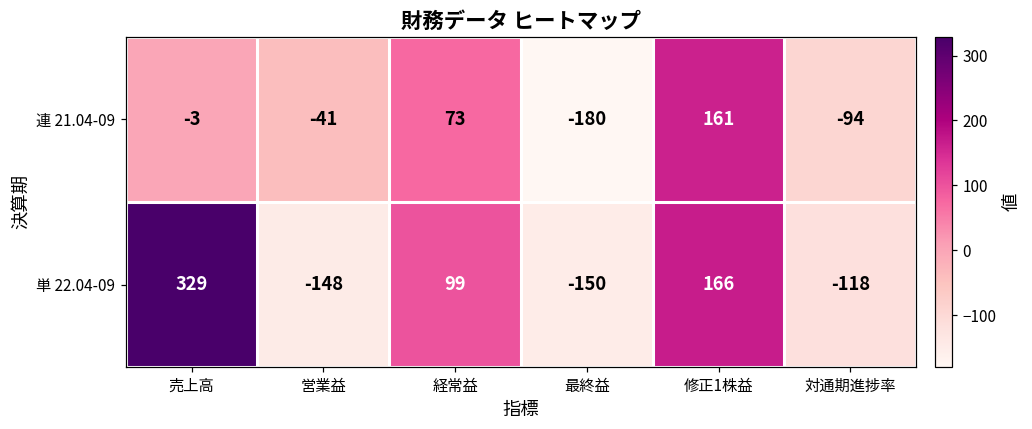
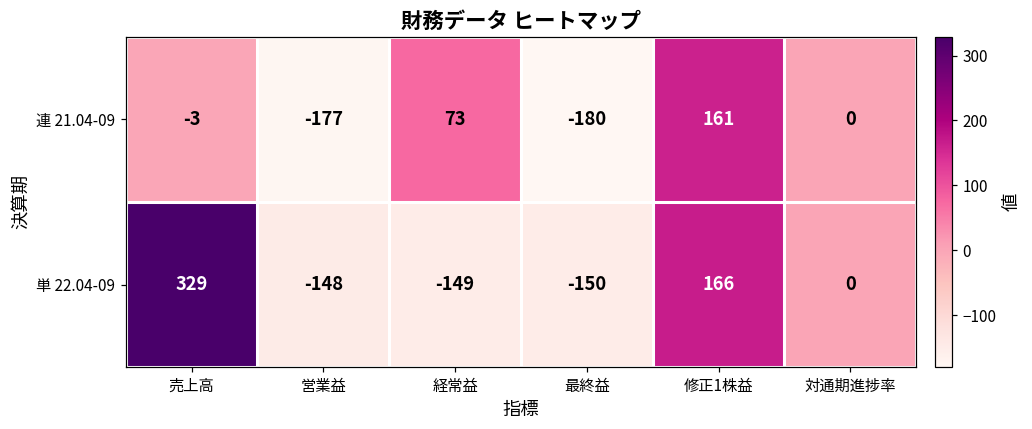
  {
    "連 21.04-09": {
      "売上高": -3,
-     "営業益": -41,
+     "営業益": -177,
      "経常益": 73,
      "最終益": -180,
      "修正1株益": 161,
-     "対通期進捗率": -94
+     "対通期進捗率": 0
    },
    "単 22.04-09": {
      "売上高": 329,
      "営業益": -148,
-     "経常益": 99,
+     "経常益": -149,
      "最終益": -150,
      "修正1株益": 166,
-     "対通期進捗率": -118
+     "対通期進捗率": 0
    }
  }
